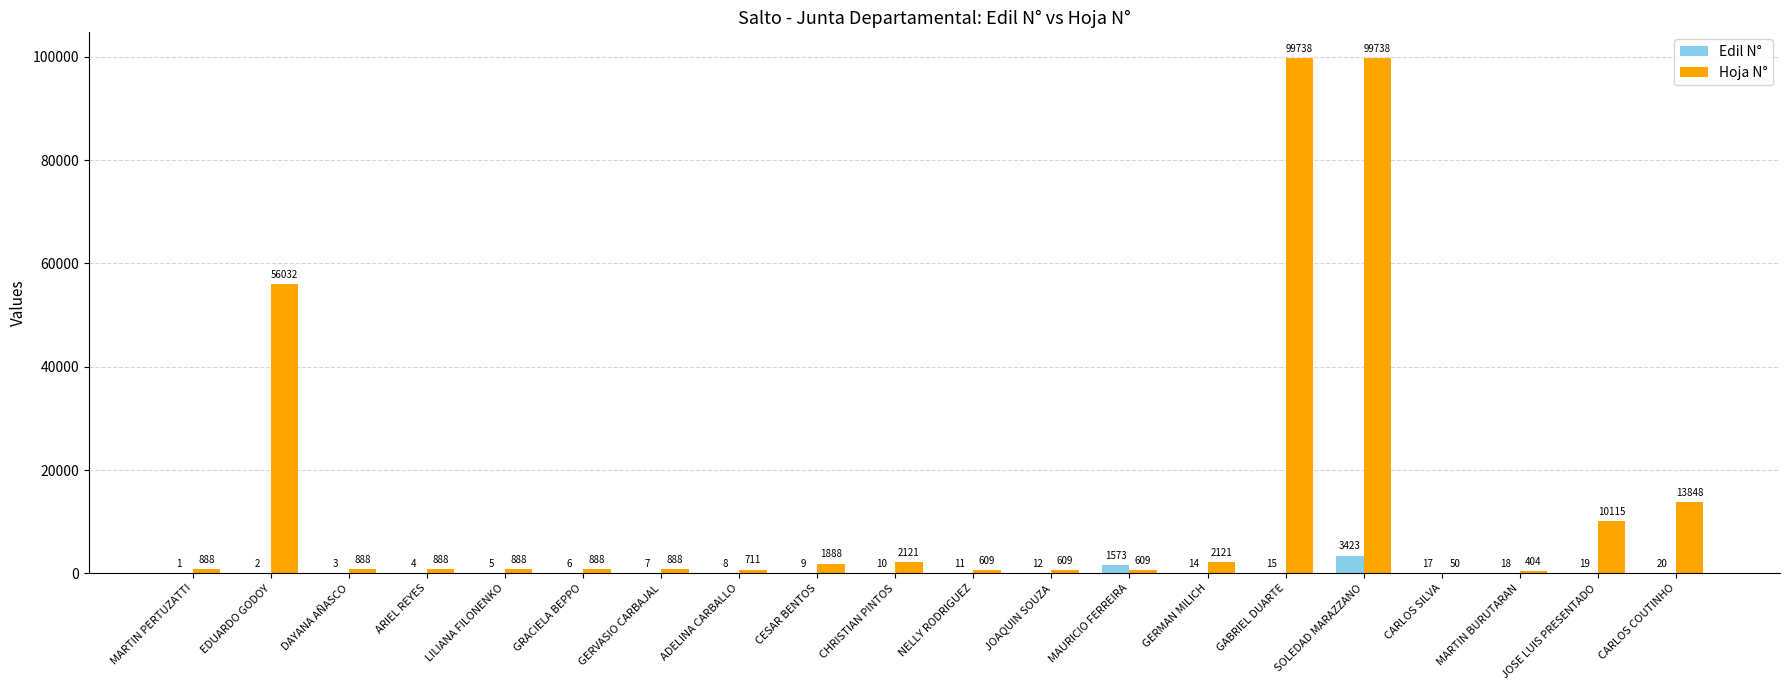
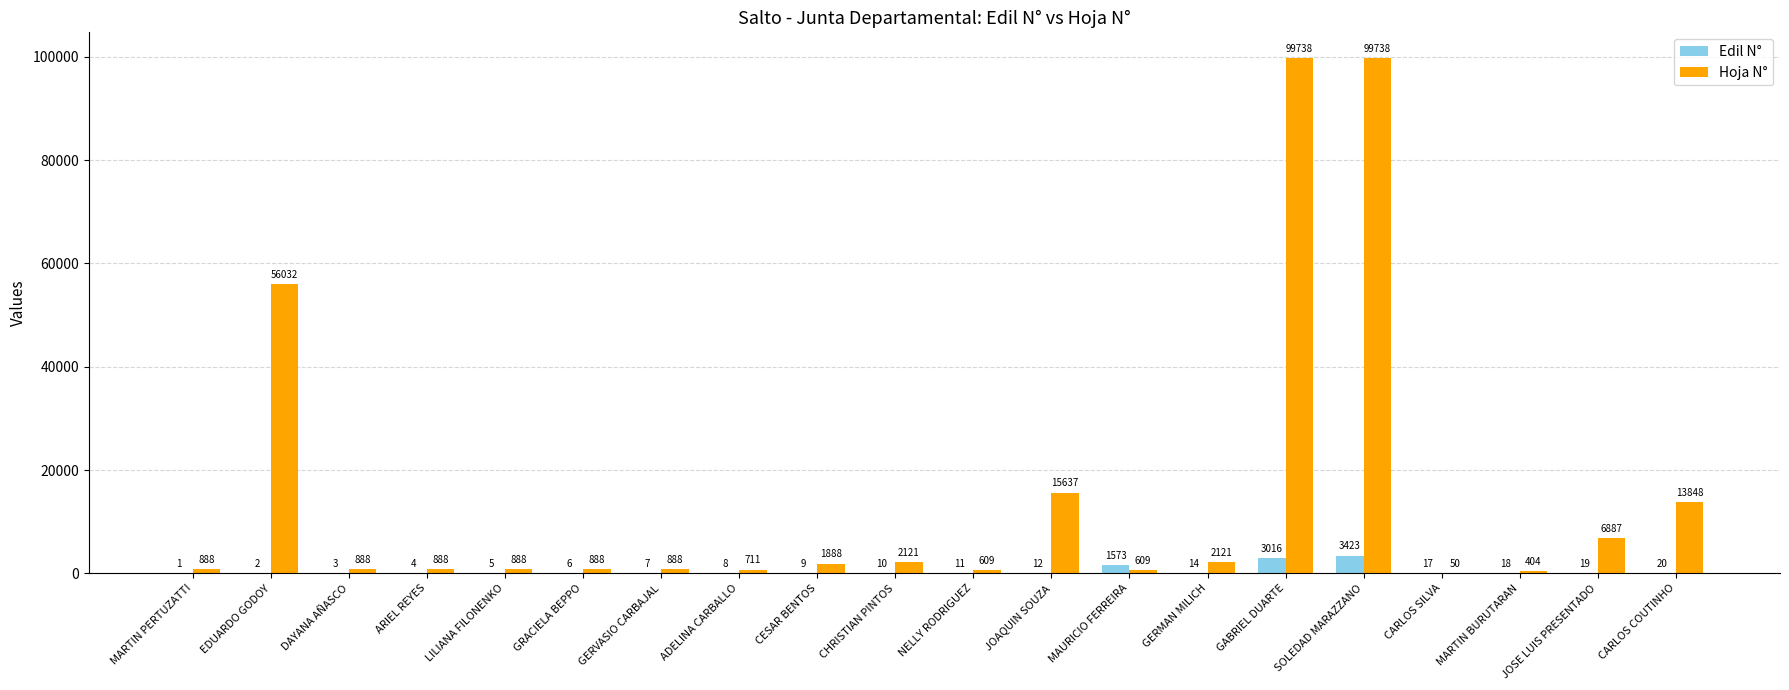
  {
    "Edil N°": {
      "MARTIN PERTUZATTI": 1,
      "EDUARDO GODOY": 2,
      "DAYANA AÑASCO": 3,
      "ARIEL REYES": 4,
      "LILIANA FILONENKO": 5,
      "GRACIELA BEPPO": 6,
      "GERVASIO CARBAJAL": 7,
      "ADELINA CARBALLO": 8,
      "CESAR BENTOS": 9,
      "CHRISTIAN PINTOS": 10,
      "NELLY RODRIGUEZ": 11,
      "JOAQUIN SOUZA": 12,
      "MAURICIO FERREIRA": 1573,
      "GERMAN MILICH": 14,
-     "GABRIEL DUARTE": 15,
+     "GABRIEL DUARTE": 3016,
      "SOLEDAD MARAZZANO": 3423,
      "CARLOS SILVA": 17,
      "MARTIN BURUTARAN": 18,
      "JOSE LUIS PRESENTADO": 19,
      "CARLOS COUTINHO": 20
    },
    "Hoja N°": {
      "MARTIN PERTUZATTI": 888,
      "EDUARDO GODOY": 56032,
      "DAYANA AÑASCO": 888,
      "ARIEL REYES": 888,
      "LILIANA FILONENKO": 888,
      "GRACIELA BEPPO": 888,
      "GERVASIO CARBAJAL": 888,
      "ADELINA CARBALLO": 711,
      "CESAR BENTOS": 1888,
      "CHRISTIAN PINTOS": 2121,
      "NELLY RODRIGUEZ": 609,
-     "JOAQUIN SOUZA": 609,
+     "JOAQUIN SOUZA": 15637,
      "MAURICIO FERREIRA": 609,
      "GERMAN MILICH": 2121,
      "GABRIEL DUARTE": 99738,
      "SOLEDAD MARAZZANO": 99738,
      "CARLOS SILVA": 50,
      "MARTIN BURUTARAN": 404,
-     "JOSE LUIS PRESENTADO": 10115,
+     "JOSE LUIS PRESENTADO": 6887,
      "CARLOS COUTINHO": 13848
    }
  }
